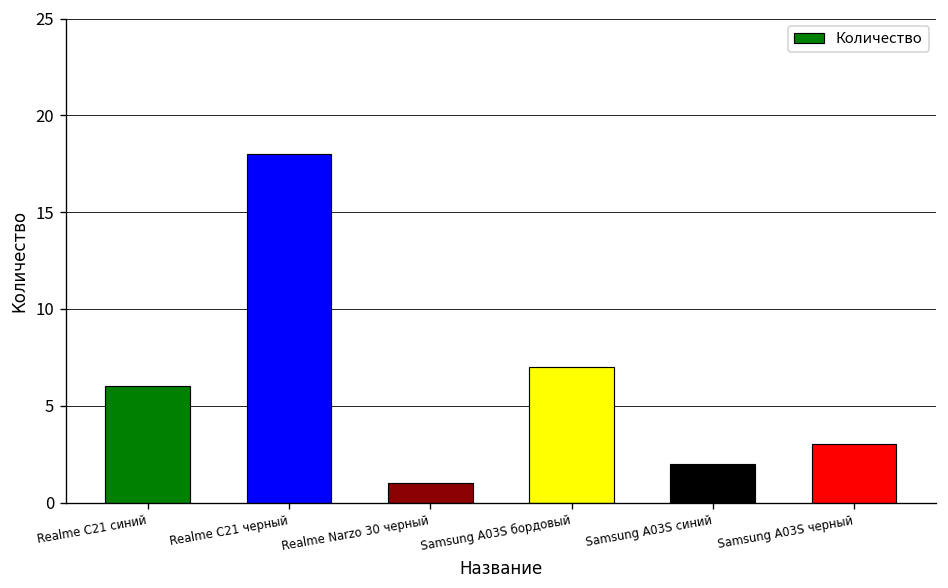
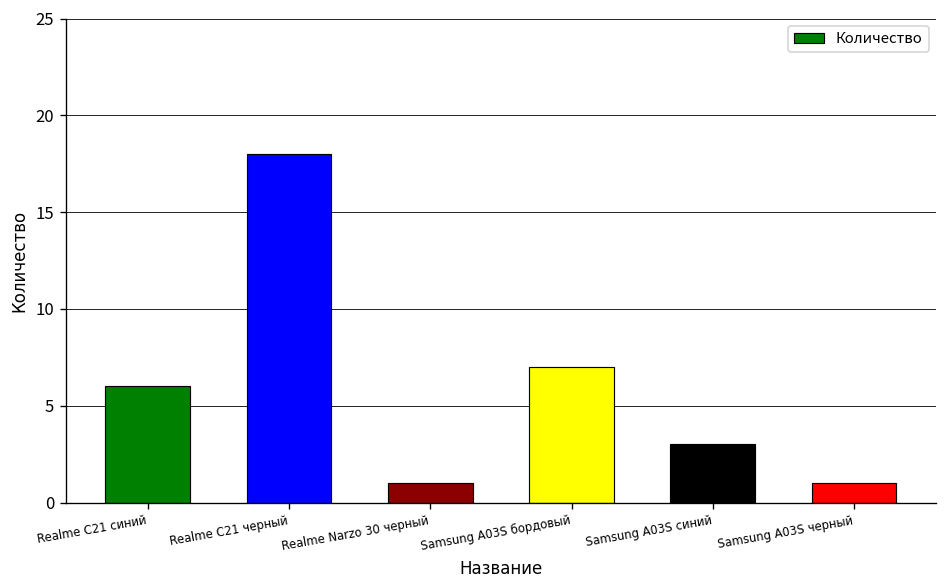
  {
    "Realme C21 синий": 6,
    "Realme C21 черный": 18,
    "Realme Narzo 30 черный": 1,
    "Samsung A03S бордовый": 7,
-   "Samsung A03S синий": 2,
-   "Samsung A03S черный": 3
+   "Samsung A03S синий": 3,
+   "Samsung A03S черный": 1
  }
